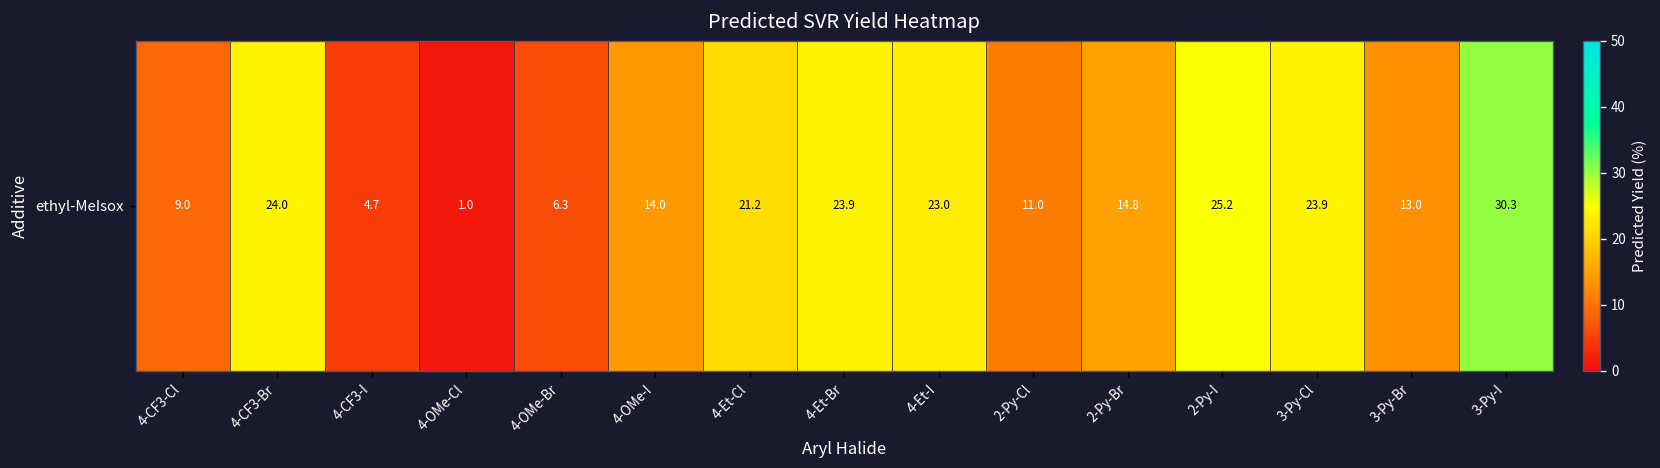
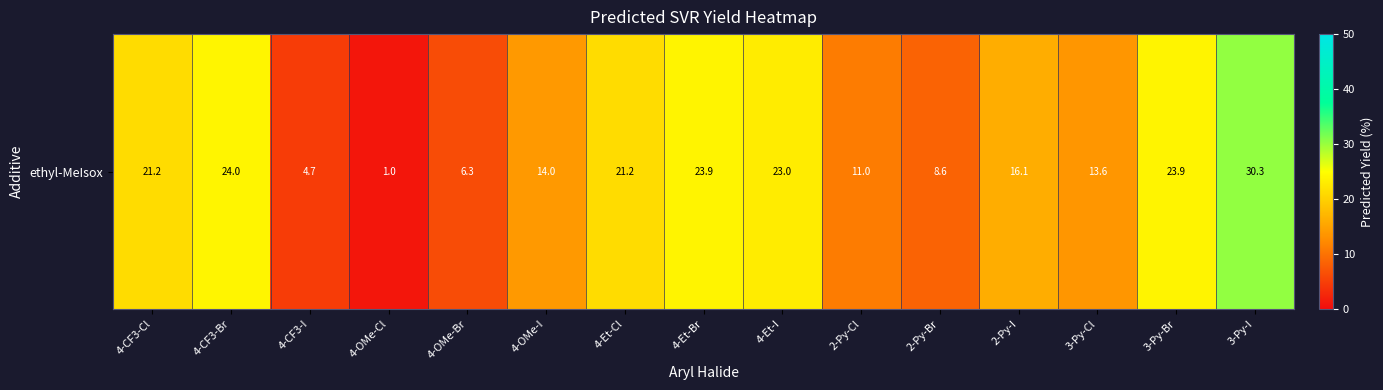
  {
    "ethyl-MeIsox": {
-     "4-CF3-Cl": 9.0,
+     "4-CF3-Cl": 21.2,
      "4-CF3-Br": 24.0,
      "4-CF3-I": 4.7,
      "4-OMe-Cl": 1.0,
      "4-OMe-Br": 6.3,
      "4-OMe-I": 14.0,
      "4-Et-Cl": 21.2,
      "4-Et-Br": 23.9,
      "4-Et-I": 23.0,
      "2-Py-Cl": 11.0,
-     "2-Py-Br": 14.8,
-     "2-Py-I": 25.2,
-     "3-Py-Cl": 23.9,
-     "3-Py-Br": 13.0,
+     "2-Py-Br": 8.6,
+     "2-Py-I": 16.1,
+     "3-Py-Cl": 13.6,
+     "3-Py-Br": 23.9,
      "3-Py-I": 30.3
    }
  }
